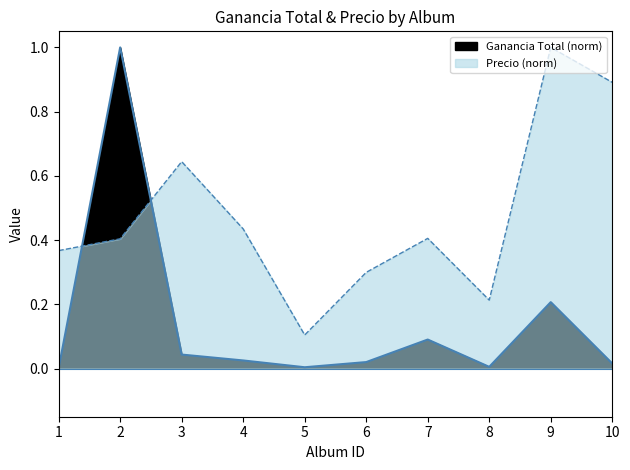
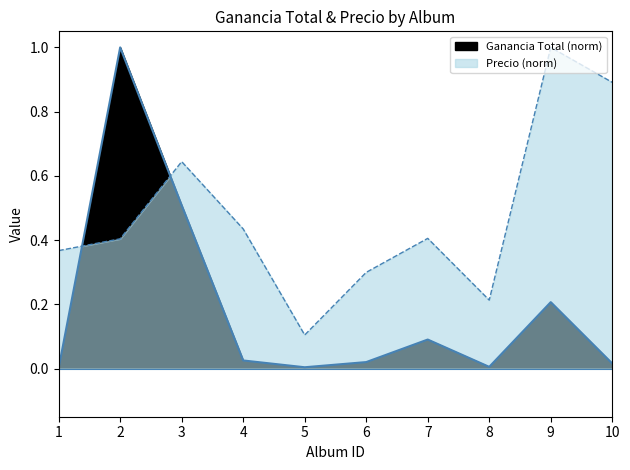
  {
    "Ganancia Total (norm)": {
      "1": 0.00,
      "2": 1.00,
-     "3": 0.04,
+     "3": 0.51,
      "4": 0.03,
      "5": 0.00,
      "6": 0.02,
      "7": 0.09,
      "8": 0.01,
      "9": 0.21,
      "10": 0.02
    },
    "Precio (norm)": {
      "1": 0.37,
      "2": 0.40,
      "3": 0.64,
      "4": 0.43,
      "5": 0.10,
      "6": 0.30,
      "7": 0.41,
      "8": 0.21,
      "10": 0.89
    }
  }
